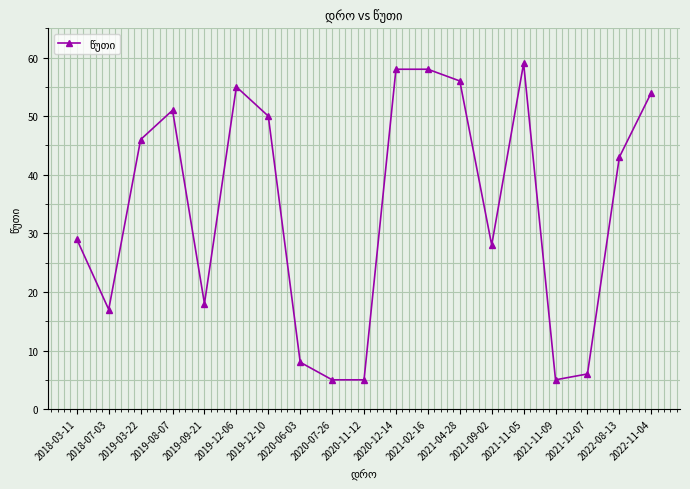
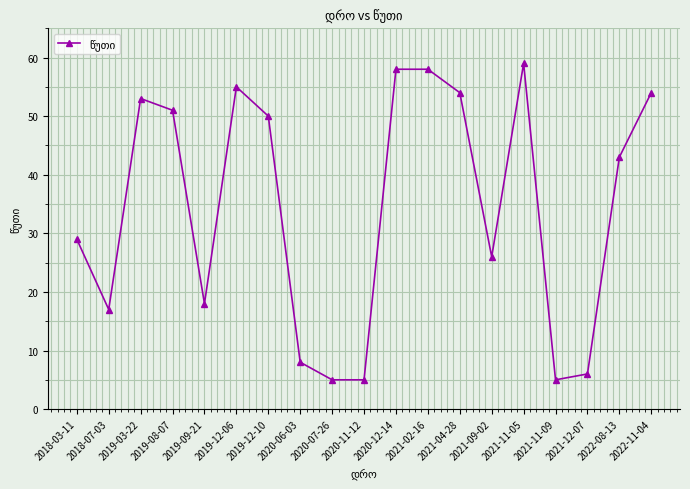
  {
    "2018-03-11": 29,
    "2018-07-03": 17,
-   "2019-03-22": 46,
+   "2019-03-22": 53,
    "2019-08-07": 51,
    "2019-09-21": 18,
    "2019-12-06": 55,
    "2019-12-10": 50,
    "2020-06-03": 8,
    "2020-07-26": 5,
    "2020-11-12": 5,
    "2020-12-14": 58,
    "2021-02-16": 58,
-   "2021-04-28": 56,
-   "2021-09-02": 28,
+   "2021-04-28": 54,
+   "2021-09-02": 26,
    "2021-11-05": 59,
    "2021-11-09": 5,
    "2021-12-07": 6,
    "2022-08-13": 43,
    "2022-11-04": 54
  }
